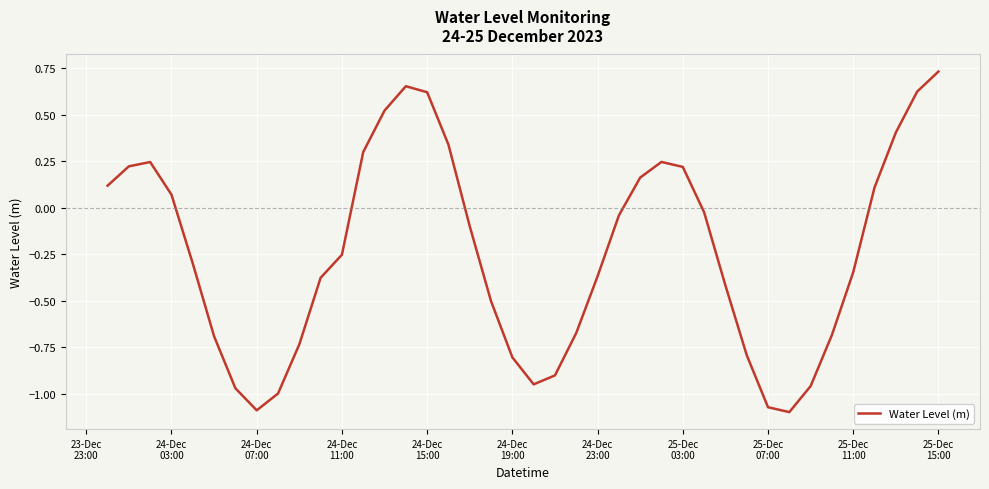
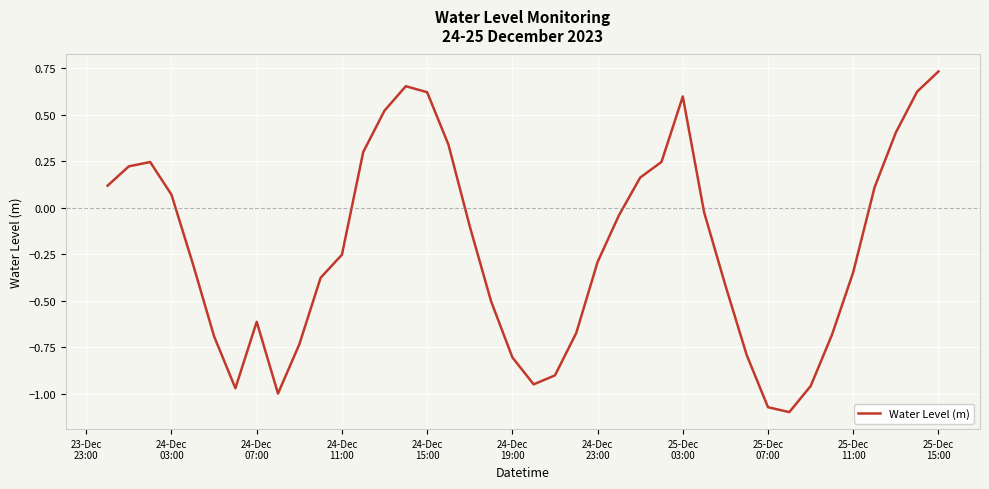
  {
    "24-Dec 03:00": 0.07,
-   "24-Dec 07:00": -1.09,
+   "24-Dec 07:00": -0.61,
    "24-Dec 11:00": -0.25,
    "24-Dec 15:00": 0.62,
    "24-Dec 19:00": -0.80,
-   "24-Dec 23:00": -0.37,
-   "25-Dec 03:00": 0.22,
+   "24-Dec 23:00": -0.29,
+   "25-Dec 03:00": 0.60,
    "25-Dec 07:00": -1.07,
    "25-Dec 11:00": -0.35,
    "25-Dec 15:00": 0.73
  }
